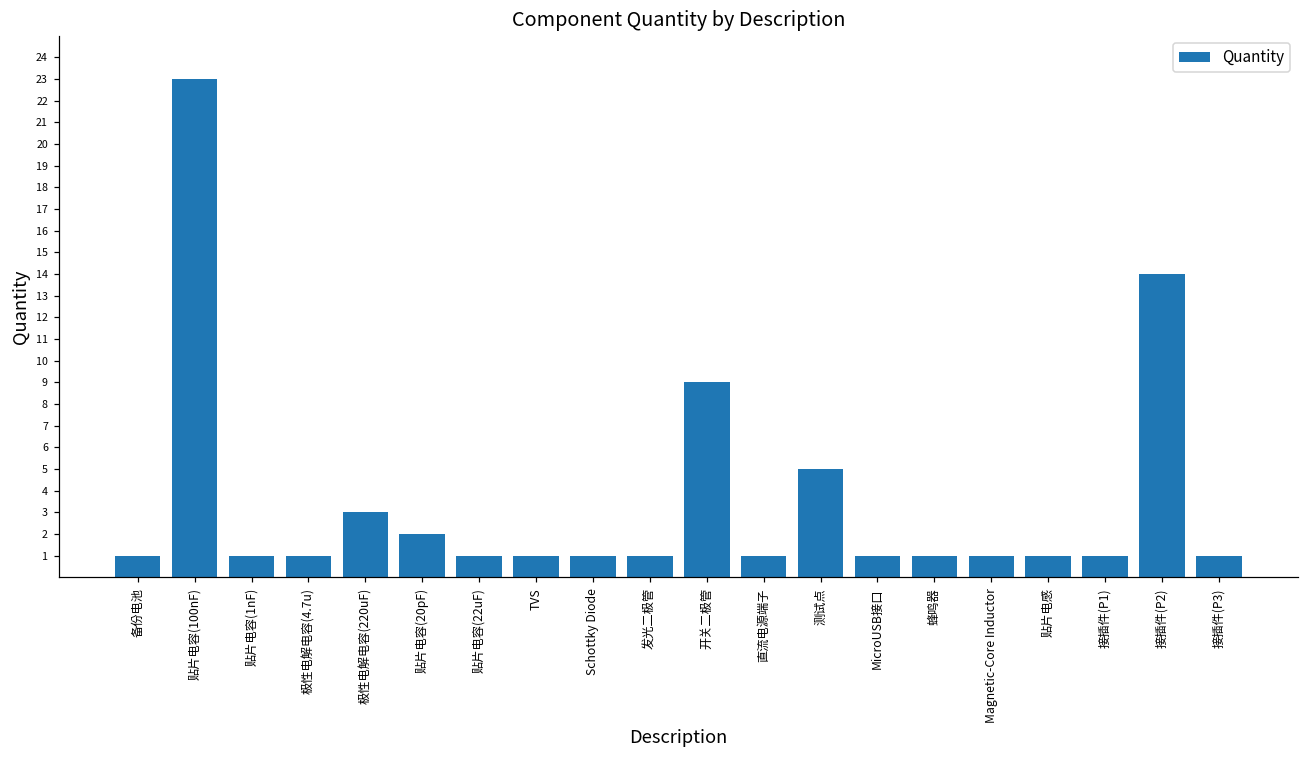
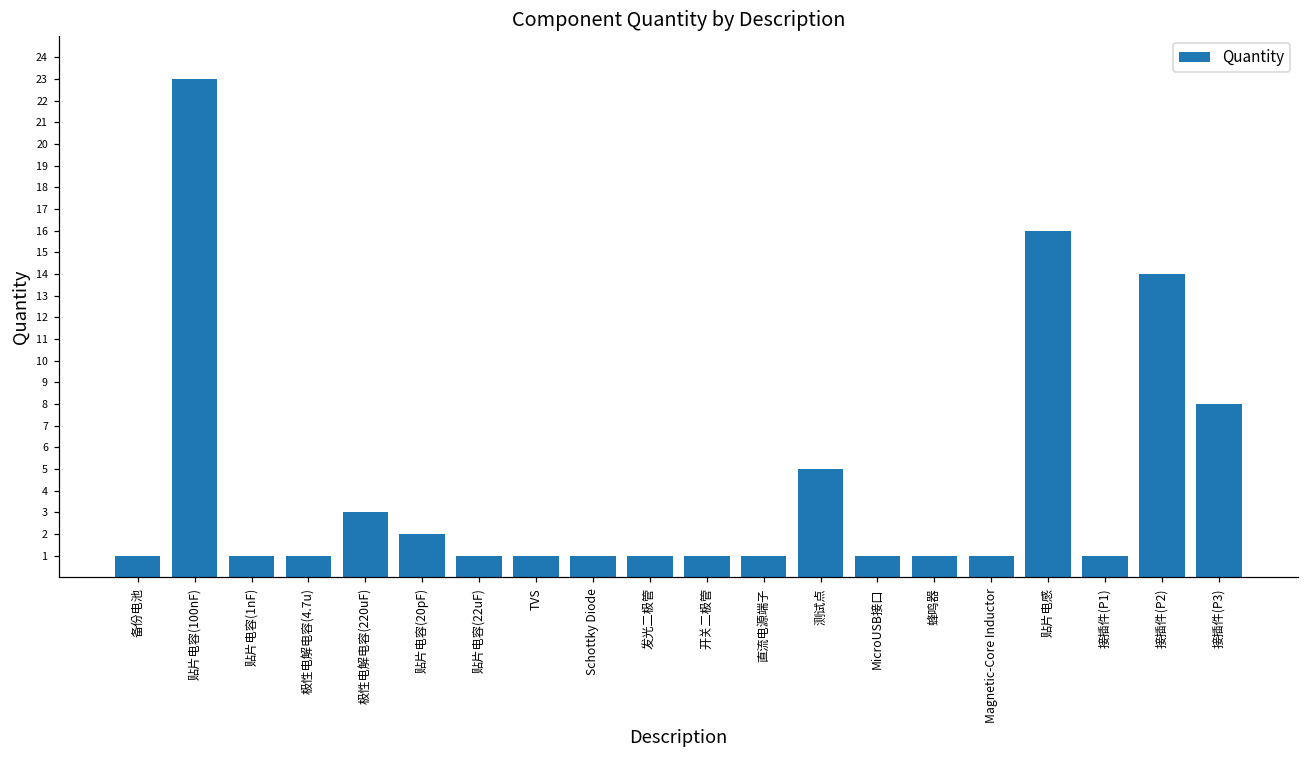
  {
    "备份电池": 1,
    "贴片电容(100nF)": 23,
    "贴片电容(1nF)": 1,
    "极性电解电容(4.7u)": 1,
    "极性电解电容(220uF)": 3,
    "贴片电容(20pF)": 2,
    "贴片电容(22uF)": 1,
    "TVS": 1,
    "Schottky Diode": 1,
    "发光二极管": 1,
-   "开关二极管": 9,
+   "开关二极管": 1,
    "直流电源端子": 1,
    "测试点": 5,
    "MicroUSB接口": 1,
    "蜂鸣器": 1,
    "Magnetic-Core Inductor": 1,
-   "贴片电感": 1,
+   "贴片电感": 16,
    "接插件(P1)": 1,
    "接插件(P2)": 14,
-   "接插件(P3)": 1
+   "接插件(P3)": 8
  }
